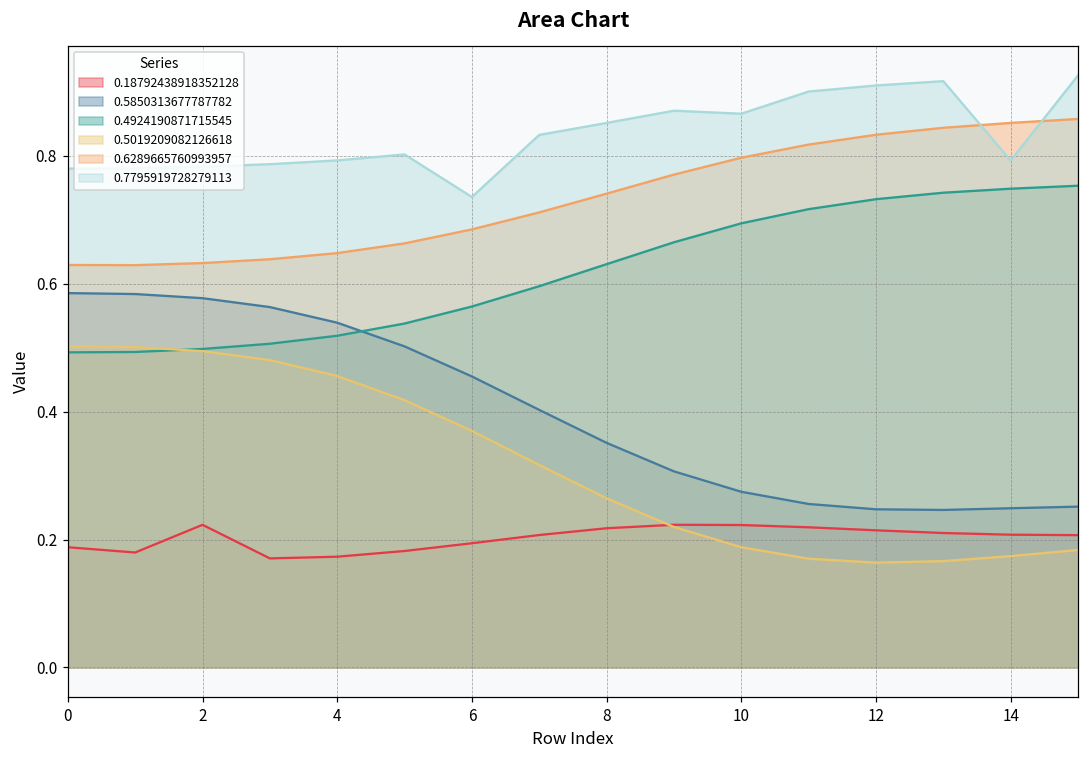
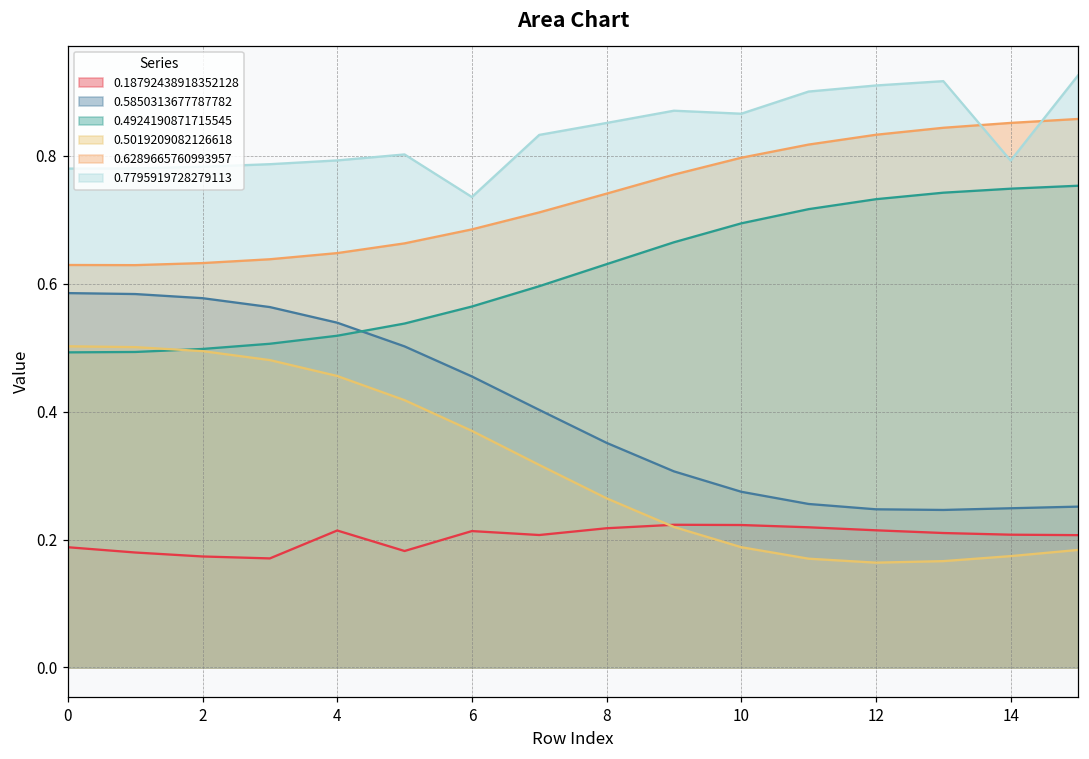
  {
    "0.18792438918352128": {
      "0": 0.19,
-     "2": 0.22,
-     "4": 0.17,
-     "6": 0.19,
+     "2": 0.17,
+     "4": 0.21,
+     "6": 0.21,
      "8": 0.22,
      "10": 0.22,
      "12": 0.21,
      "14": 0.21
    },
    "0.7795919728279113": {
      "0": 0.78,
      "4": 0.79,
      "6": 0.74,
      "8": 0.85,
      "10": 0.87,
      "12": 0.91,
      "14": 0.79
    }
  }
